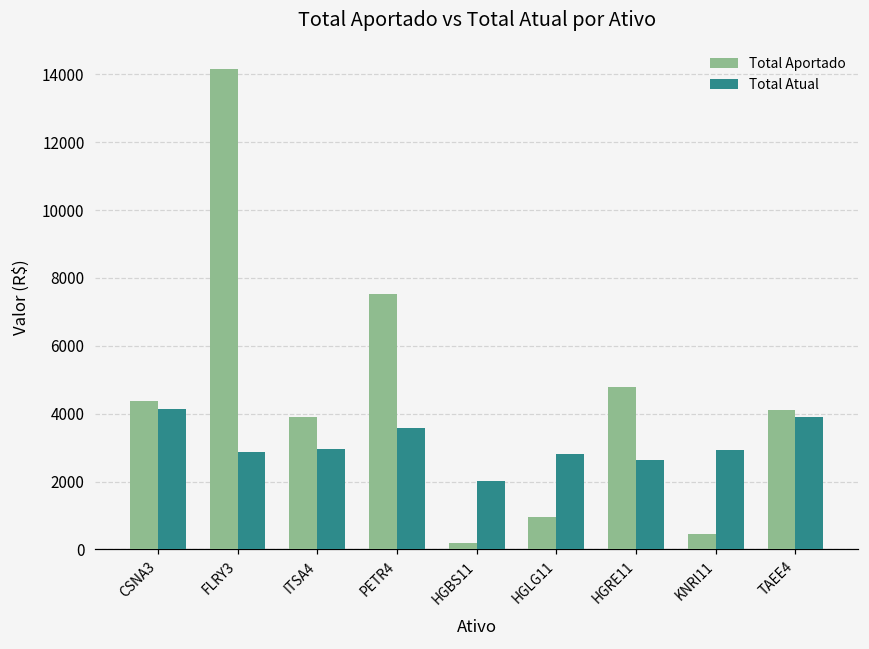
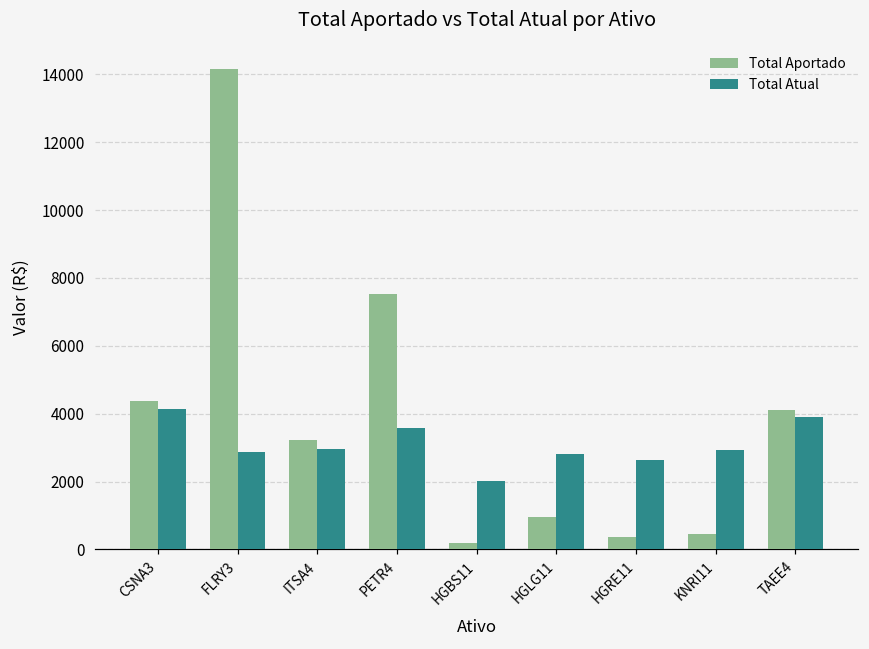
  {
    "Total Aportado": {
      "CSNA3": 4400,
      "FLRY3": 14200,
-     "ITSA4": 3900,
+     "ITSA4": 3200,
      "PETR4": 7500,
      "HGBS11": 200,
      "HGLG11": 1000,
-     "HGRE11": 4800,
+     "HGRE11": 400,
      "KNRI11": 500,
      "TAEE4": 4100
    },
    "Total Atual": {
      "CSNA3": 4100,
      "FLRY3": 2900,
      "ITSA4": 3000,
      "PETR4": 3600,
      "HGBS11": 2000,
      "HGLG11": 2800,
      "HGRE11": 2600,
      "KNRI11": 2900,
      "TAEE4": 3900
    }
  }
